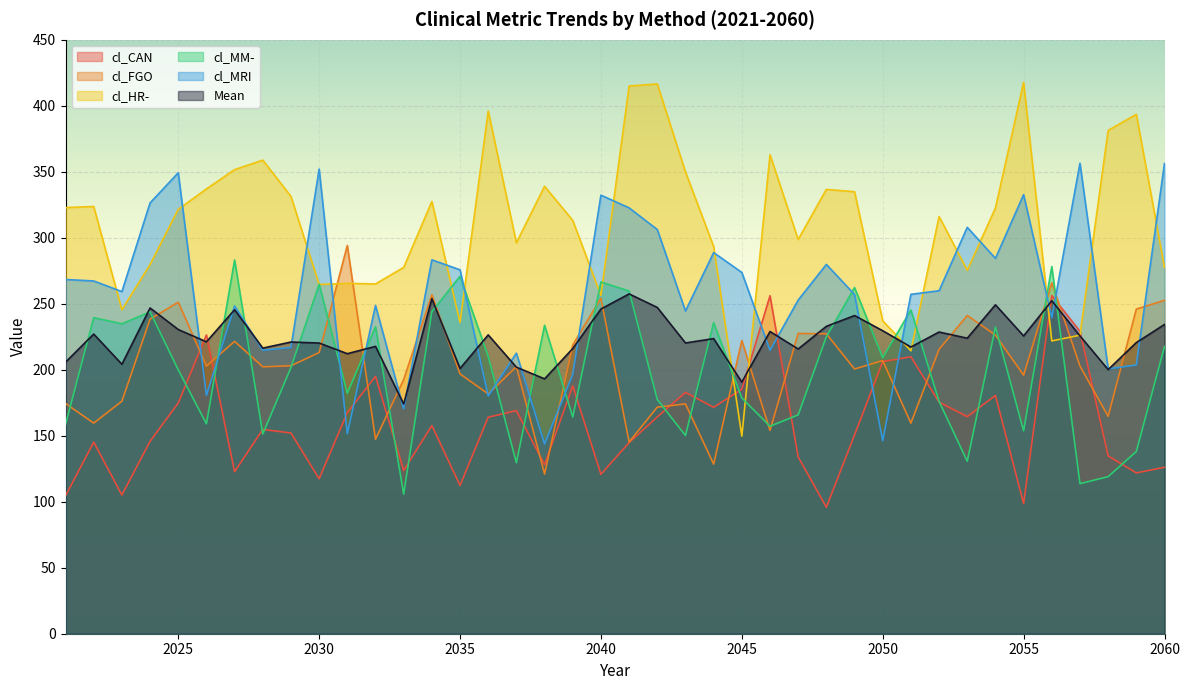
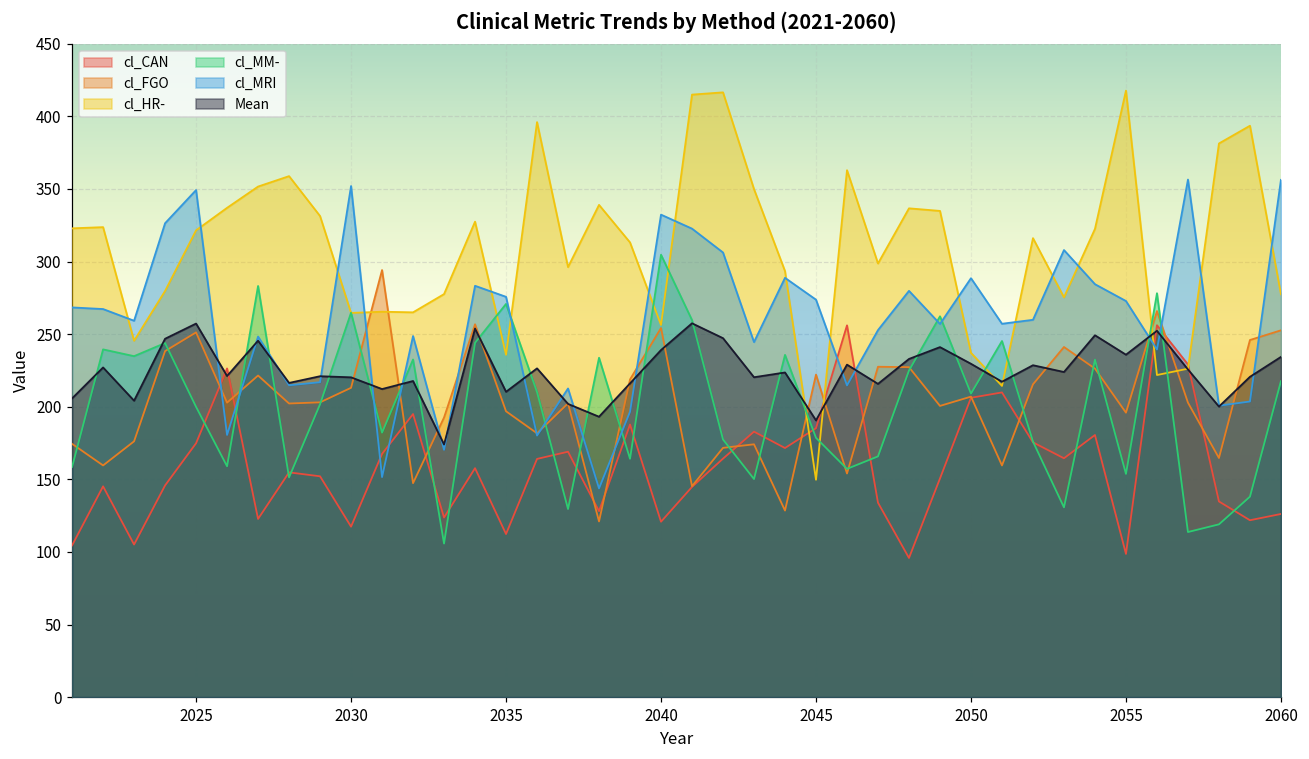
  {
    "cl_MM-": {
      "2025": 200,
      "2035": 271,
-     "2040": 267,
+     "2040": 305,
      "2045": 179,
      "2050": 209,
      "2055": 154,
      "2060": 218
    },
    "cl_MRI": {
      "2025": 349,
      "2030": 352,
      "2035": 276,
      "2040": 332,
      "2045": 274,
-     "2050": 146,
-     "2055": 333,
+     "2050": 289,
+     "2055": 273,
      "2060": 356
    },
    "Mean": {
-     "2025": 231,
+     "2025": 257,
      "2030": 220,
-     "2035": 201,
-     "2040": 246,
+     "2035": 210,
+     "2040": 239,
      "2045": 191,
      "2050": 230,
-     "2055": 226,
+     "2055": 236,
      "2060": 234
    }
  }
